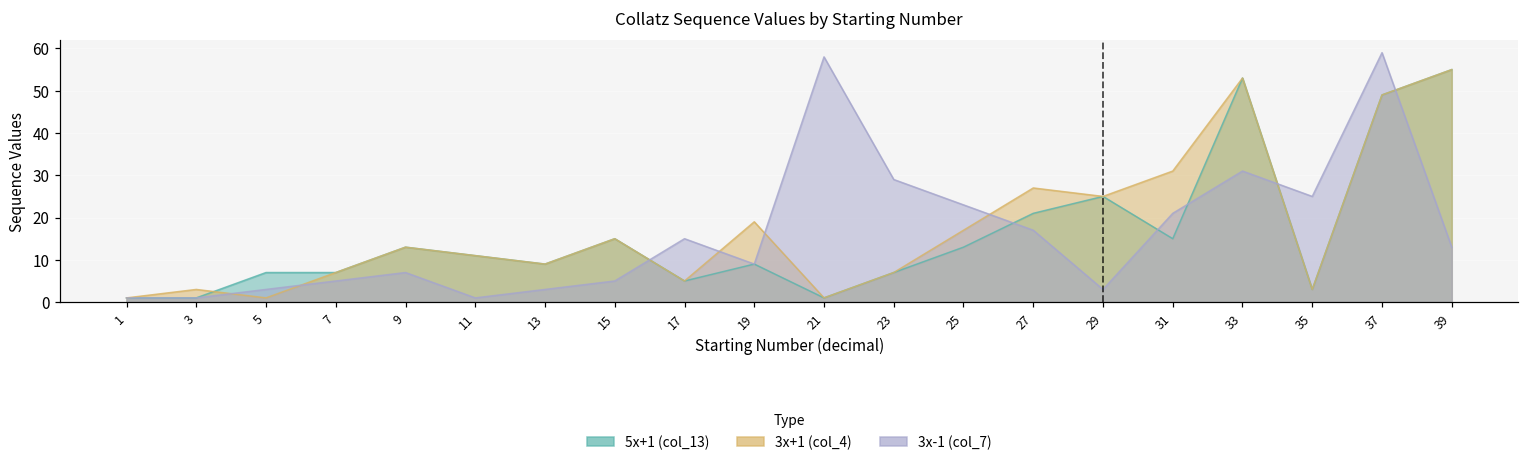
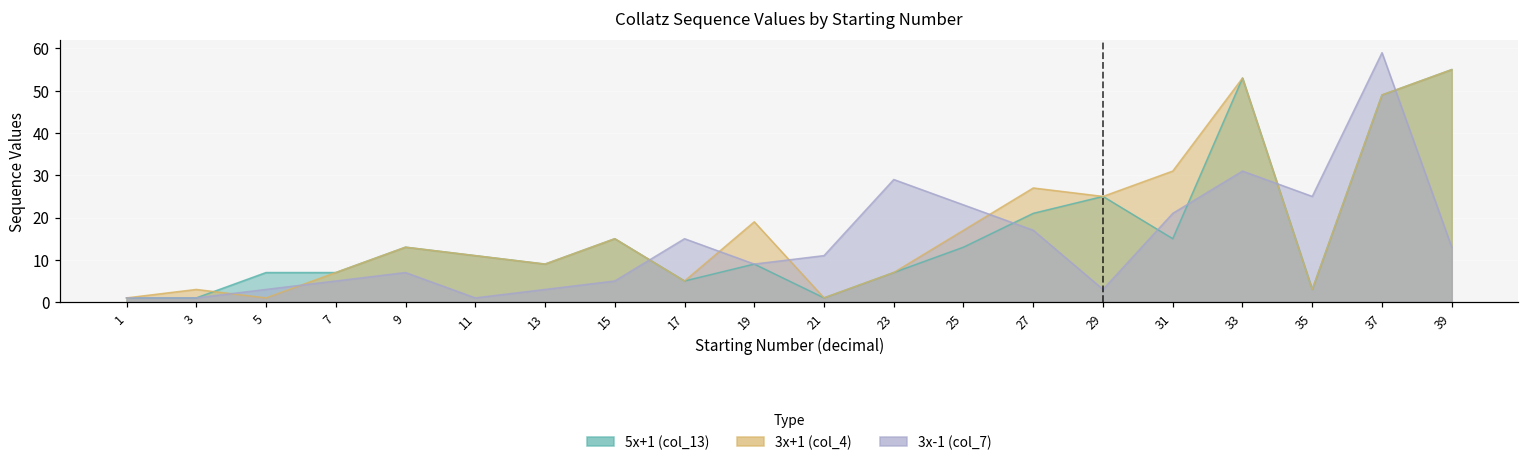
  {
    "5x+1 (col_13)": {
      "5": 7,
      "25": 13,
      "27": 21,
      "31": 15
    },
    "3x+1 (col_4)": {
      "3": 3,
      "5": 1,
      "19": 19,
      "25": 17,
      "27": 27,
      "31": 31
    },
    "3x-1 (col_7)": {
      "5": 3,
      "7": 5,
      "9": 7,
      "11": 1,
      "13": 3,
      "15": 5,
      "17": 15,
-     "21": 58,
+     "21": 11,
      "23": 29,
      "25": 23,
      "27": 17,
      "29": 3,
      "31": 21,
      "33": 31,
      "35": 25,
      "37": 59,
      "39": 13
    }
  }
